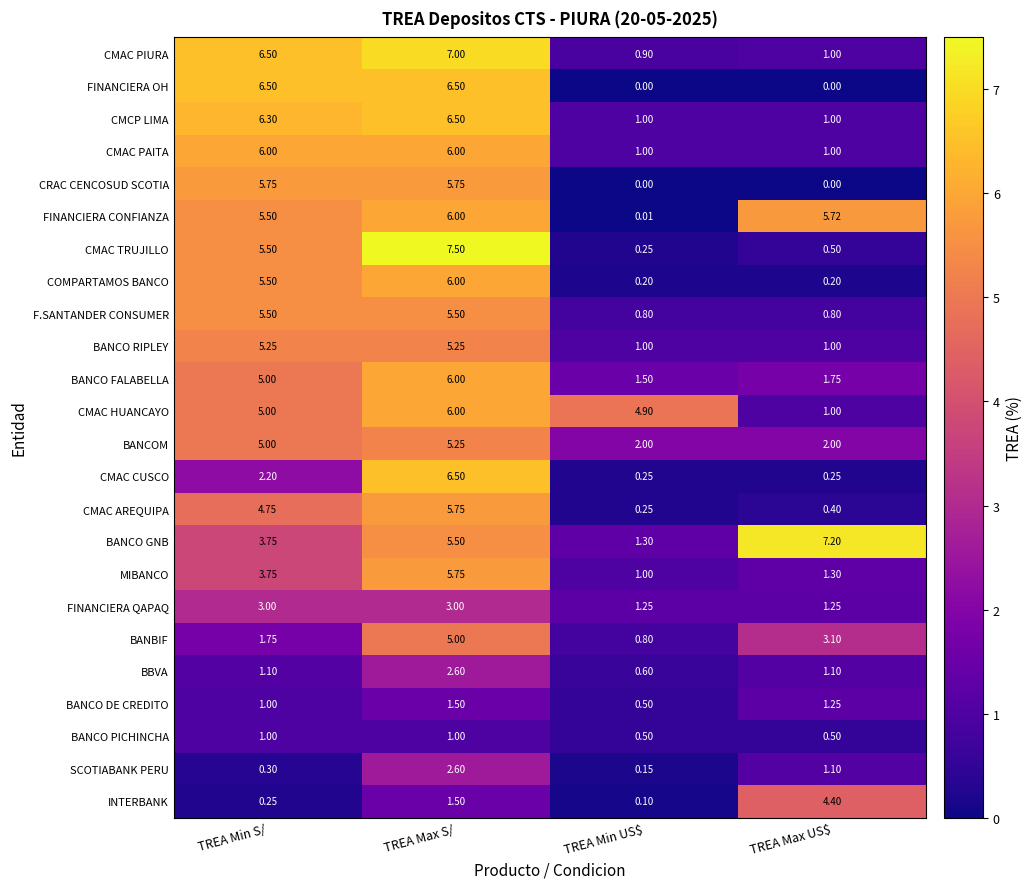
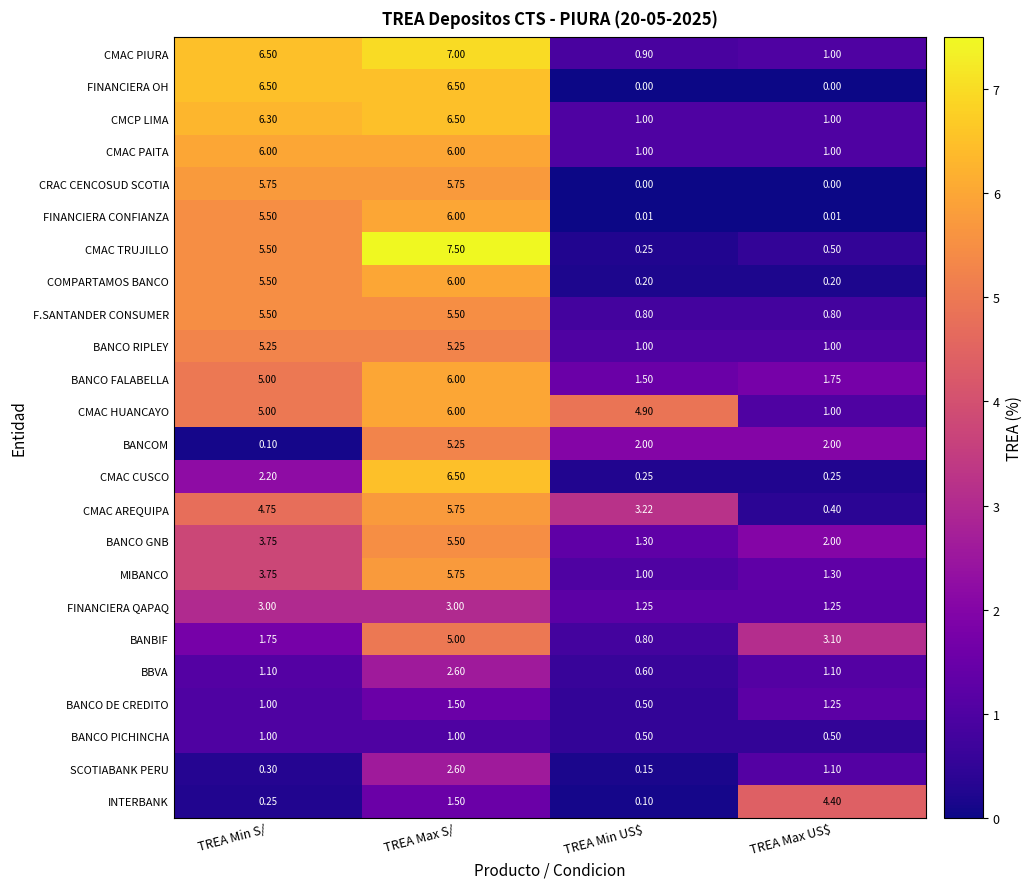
  {
    "CMAC PIURA": {
      "TREA Min S/": 6.50,
      "TREA Max S/": 7.00,
      "TREA Min US$": 0.90,
      "TREA Max US$": 1.00
    },
    "FINANCIERA OH": {
      "TREA Min S/": 6.50,
      "TREA Max S/": 6.50,
      "TREA Min US$": 0.00,
      "TREA Max US$": 0.00
    },
    "CMCP LIMA": {
      "TREA Min S/": 6.30,
      "TREA Max S/": 6.50,
      "TREA Min US$": 1.00,
      "TREA Max US$": 1.00
    },
    "CMAC PAITA": {
      "TREA Min S/": 6.00,
      "TREA Max S/": 6.00,
      "TREA Min US$": 1.00,
      "TREA Max US$": 1.00
    },
    "CRAC CENCOSUD SCOTIA": {
      "TREA Min S/": 5.75,
      "TREA Max S/": 5.75,
      "TREA Min US$": 0.00,
      "TREA Max US$": 0.00
    },
    "FINANCIERA CONFIANZA": {
      "TREA Min S/": 5.50,
      "TREA Max S/": 6.00,
      "TREA Min US$": 0.01,
-     "TREA Max US$": 5.72
+     "TREA Max US$": 0.01
    },
    "CMAC TRUJILLO": {
      "TREA Min S/": 5.50,
      "TREA Max S/": 7.50,
      "TREA Min US$": 0.25,
      "TREA Max US$": 0.50
    },
    "COMPARTAMOS BANCO": {
      "TREA Min S/": 5.50,
      "TREA Max S/": 6.00,
      "TREA Min US$": 0.20,
      "TREA Max US$": 0.20
    },
    "F.SANTANDER CONSUMER": {
      "TREA Min S/": 5.50,
      "TREA Max S/": 5.50,
      "TREA Min US$": 0.80,
      "TREA Max US$": 0.80
    },
    "BANCO RIPLEY": {
      "TREA Min S/": 5.25,
      "TREA Max S/": 5.25,
      "TREA Min US$": 1.00,
      "TREA Max US$": 1.00
    },
    "BANCO FALABELLA": {
      "TREA Min S/": 5.00,
      "TREA Max S/": 6.00,
      "TREA Min US$": 1.50,
      "TREA Max US$": 1.75
    },
    "CMAC HUANCAYO": {
      "TREA Min S/": 5.00,
      "TREA Max S/": 6.00,
      "TREA Min US$": 4.90,
      "TREA Max US$": 1.00
    },
    "BANCOM": {
-     "TREA Min S/": 5.00,
+     "TREA Min S/": 0.10,
      "TREA Max S/": 5.25,
      "TREA Min US$": 2.00,
      "TREA Max US$": 2.00
    },
    "CMAC CUSCO": {
      "TREA Min S/": 2.20,
      "TREA Max S/": 6.50,
      "TREA Min US$": 0.25,
      "TREA Max US$": 0.25
    },
    "CMAC AREQUIPA": {
      "TREA Min S/": 4.75,
      "TREA Max S/": 5.75,
-     "TREA Min US$": 0.25,
+     "TREA Min US$": 3.22,
      "TREA Max US$": 0.40
    },
    "BANCO GNB": {
      "TREA Min S/": 3.75,
      "TREA Max S/": 5.50,
      "TREA Min US$": 1.30,
-     "TREA Max US$": 7.20
+     "TREA Max US$": 2.00
    },
    "MIBANCO": {
      "TREA Min S/": 3.75,
      "TREA Max S/": 5.75,
      "TREA Min US$": 1.00,
      "TREA Max US$": 1.30
    },
    "FINANCIERA QAPAQ": {
      "TREA Min S/": 3.00,
      "TREA Max S/": 3.00,
      "TREA Min US$": 1.25,
      "TREA Max US$": 1.25
    },
    "BANBIF": {
      "TREA Min S/": 1.75,
      "TREA Max S/": 5.00,
      "TREA Min US$": 0.80,
      "TREA Max US$": 3.10
    },
    "BBVA": {
      "TREA Min S/": 1.10,
      "TREA Max S/": 2.60,
      "TREA Min US$": 0.60,
      "TREA Max US$": 1.10
    },
    "BANCO DE CREDITO": {
      "TREA Min S/": 1.00,
      "TREA Max S/": 1.50,
      "TREA Min US$": 0.50,
      "TREA Max US$": 1.25
    },
    "BANCO PICHINCHA": {
      "TREA Min S/": 1.00,
      "TREA Max S/": 1.00,
      "TREA Min US$": 0.50,
      "TREA Max US$": 0.50
    },
    "SCOTIABANK PERU": {
      "TREA Min S/": 0.30,
      "TREA Max S/": 2.60,
      "TREA Min US$": 0.15,
      "TREA Max US$": 1.10
    },
    "INTERBANK": {
      "TREA Min S/": 0.25,
      "TREA Max S/": 1.50,
      "TREA Min US$": 0.10,
      "TREA Max US$": 4.40
    }
  }
